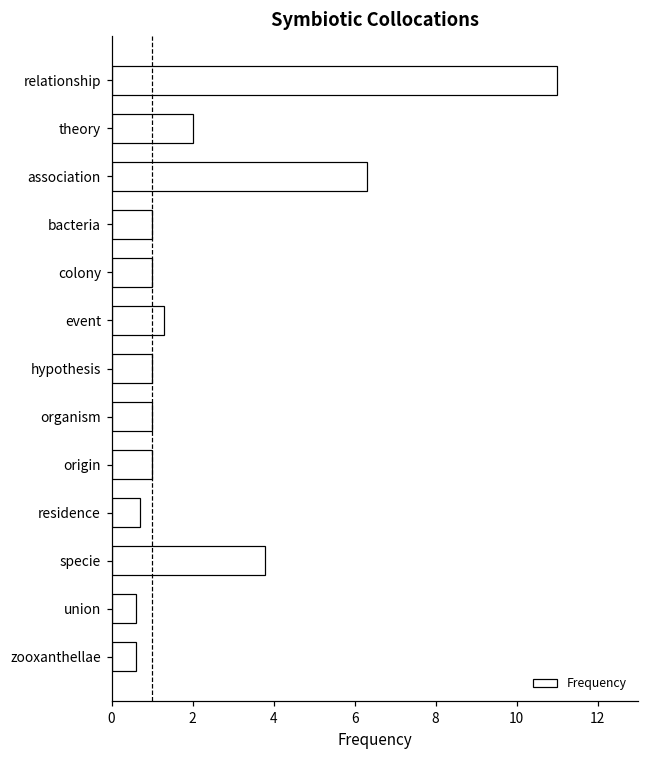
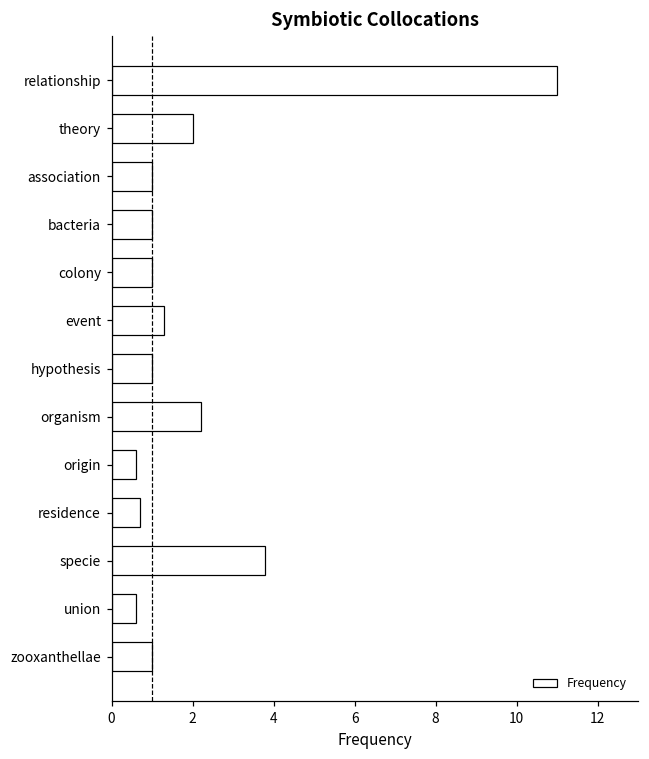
  {
    "relationship": 11.0,
    "theory": 2.0,
-   "association": 6.3,
+   "association": 1.0,
    "bacteria": 1.0,
    "colony": 1.0,
    "event": 1.3,
    "hypothesis": 1.0,
-   "organism": 1.0,
-   "origin": 1.0,
+   "organism": 2.2,
+   "origin": 0.6,
    "residence": 0.7,
    "specie": 3.8,
    "union": 0.6,
-   "zooxanthellae": 0.6
+   "zooxanthellae": 1.0
  }
